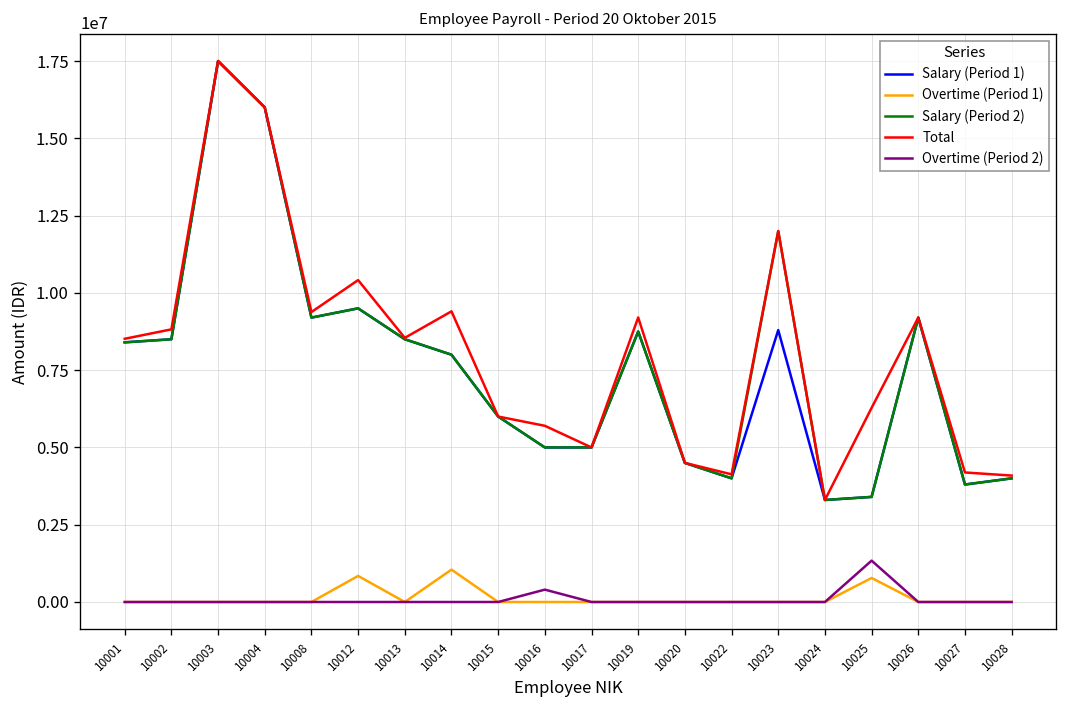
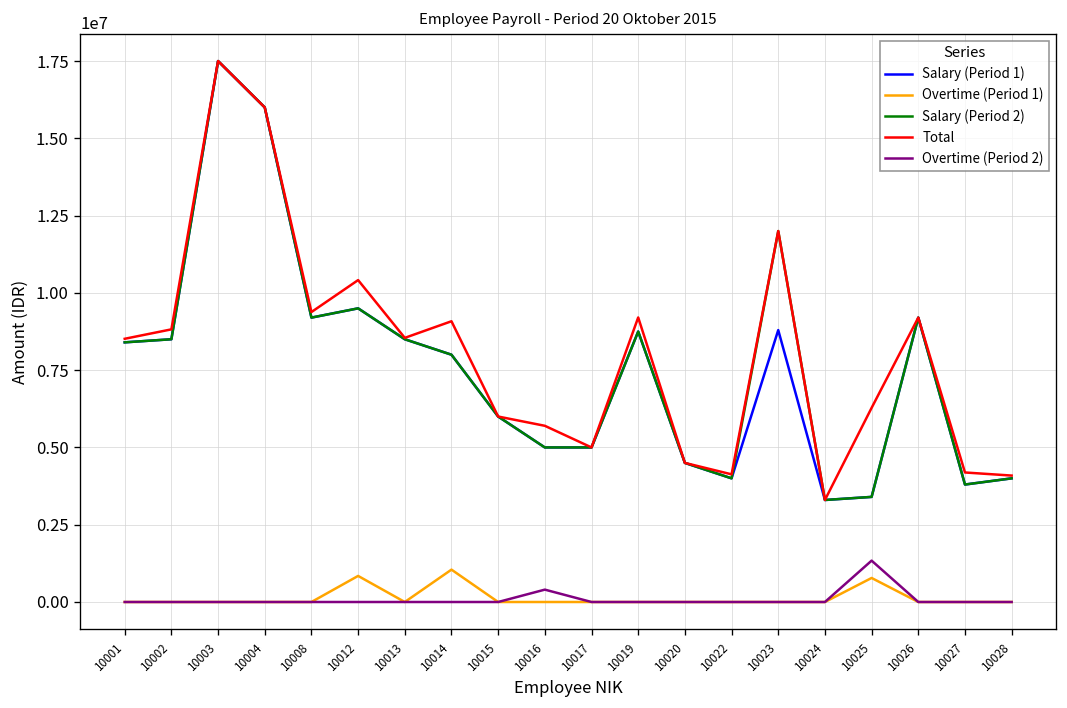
  {
    "Salary (Period 1)": {
      "10023": 8800000
    },
    "Overtime (Period 1)": {
      "10012": 800000,
      "10014": 1000000,
      "10016": 0,
      "10025": 800000
    },
    "Total": {
      "10001": 8500000,
      "10002": 8800000,
      "10008": 9400000,
      "10012": 10400000,
-     "10014": 9400000,
+     "10014": 9100000,
      "10016": 5700000,
      "10019": 9200000,
      "10022": 4100000,
      "10025": 6300000,
      "10027": 4200000
    },
    "Overtime (Period 2)": {
      "10012": 0,
      "10014": 0,
      "10016": 400000,
      "10025": 1300000
    }
  }
